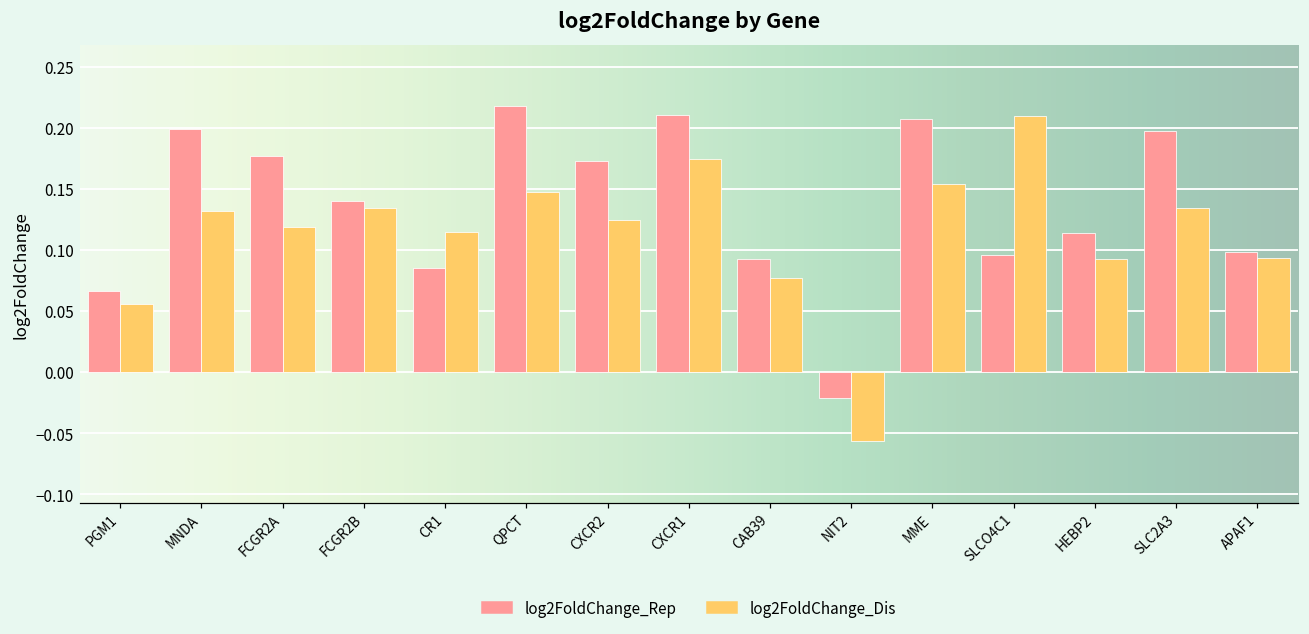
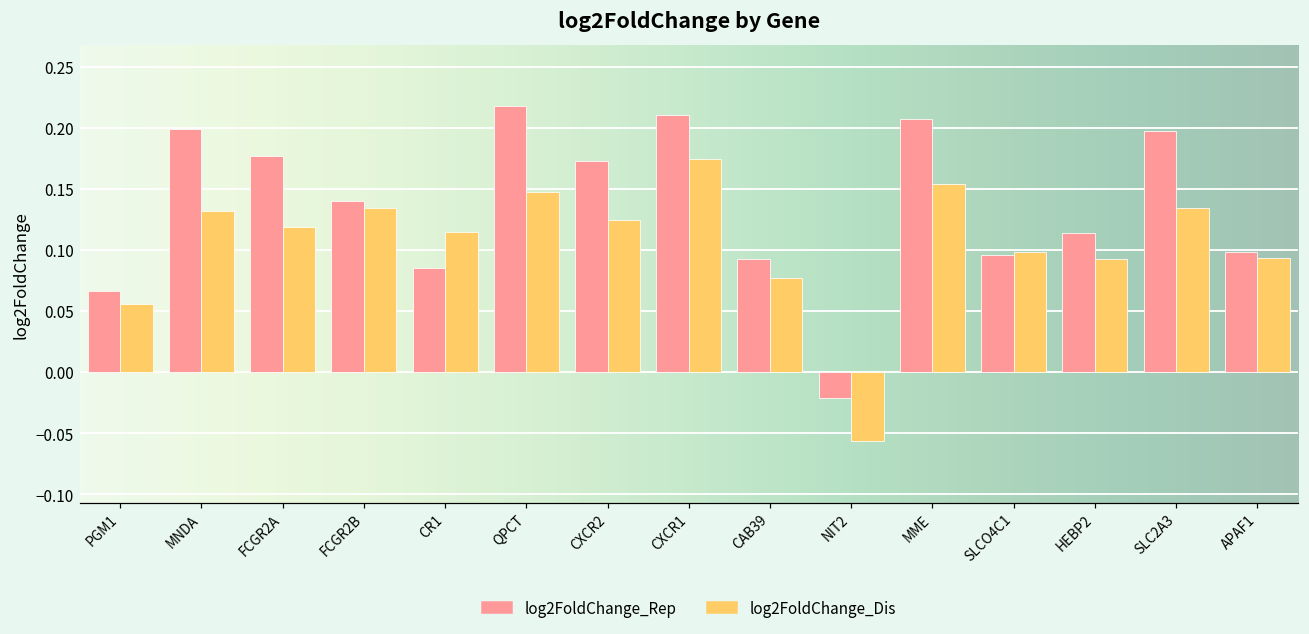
  {
    "log2FoldChange_Rep": {
      "PGM1": 0.067,
      "MNDA": 0.199,
      "FCGR2A": 0.177,
      "FCGR2B": 0.140,
      "CR1": 0.085,
      "QPCT": 0.218,
      "CXCR2": 0.173,
      "CXCR1": 0.211,
      "CAB39": 0.093,
      "NIT2": -0.021,
      "MME": 0.207,
      "SLCO4C1": 0.096,
      "HEBP2": 0.114,
      "SLC2A3": 0.197,
      "APAF1": 0.098
    },
    "log2FoldChange_Dis": {
      "PGM1": 0.055,
      "MNDA": 0.132,
      "FCGR2A": 0.119,
      "FCGR2B": 0.134,
      "CR1": 0.114,
      "QPCT": 0.148,
      "CXCR2": 0.125,
      "CXCR1": 0.175,
      "CAB39": 0.077,
      "NIT2": -0.057,
      "MME": 0.154,
-     "SLCO4C1": 0.210,
+     "SLCO4C1": 0.099,
      "HEBP2": 0.093,
      "SLC2A3": 0.134,
      "APAF1": 0.093
    }
  }
